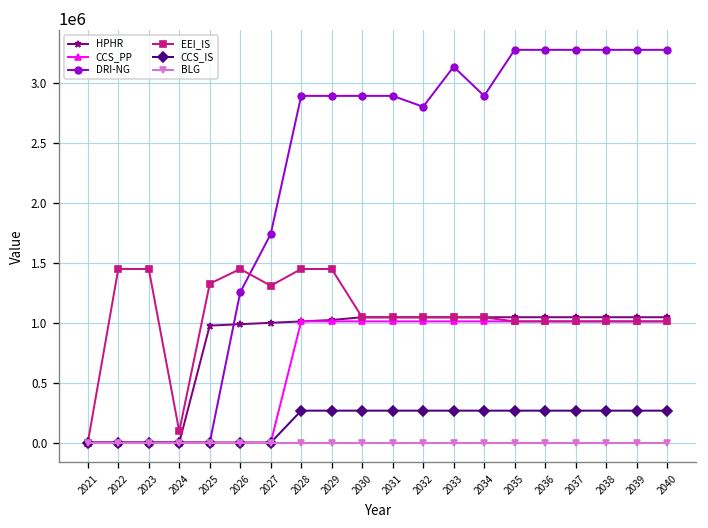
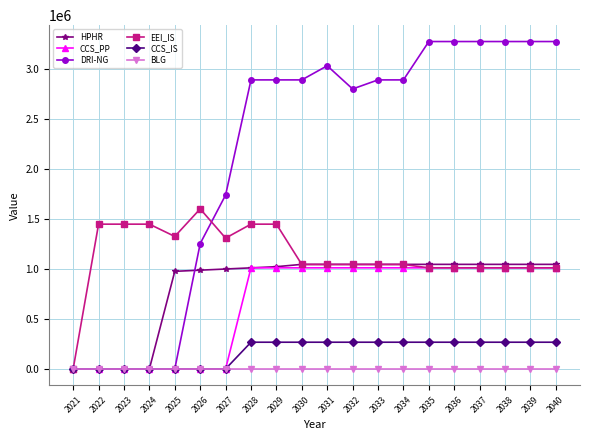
  {
    "CCS_PP": {
      "2030": 1000000,
      "2031": 1000000,
      "2032": 1000000,
      "2033": 1000000,
      "2034": 1000000
    },
    "DRI-NG": {
      "2026": 1300000,
      "2027": 1700000,
      "2028": 2900000,
      "2029": 2900000,
      "2030": 2900000,
-     "2031": 2900000,
+     "2031": 3000000,
      "2032": 2800000,
-     "2033": 3100000,
+     "2033": 2900000,
      "2034": 2900000,
      "2035": 3300000,
      "2036": 3300000,
      "2037": 3300000,
      "2038": 3300000,
      "2039": 3300000,
      "2040": 3300000
    },
    "EEI_IS": {
      "2022": 1400000,
      "2023": 1400000,
-     "2024": 100000,
+     "2024": 1400000,
      "2025": 1300000,
-     "2026": 1400000,
+     "2026": 1600000,
      "2027": 1300000,
      "2028": 1400000,
      "2029": 1400000
    },
    "BLG": {
      "2028": 0,
      "2029": 0,
      "2030": 0,
      "2031": 0,
      "2032": 0,
      "2033": 0,
      "2034": 0,
      "2035": 0,
      "2036": 0,
      "2037": 0,
      "2038": 0,
      "2039": 0,
      "2040": 0
    }
  }
